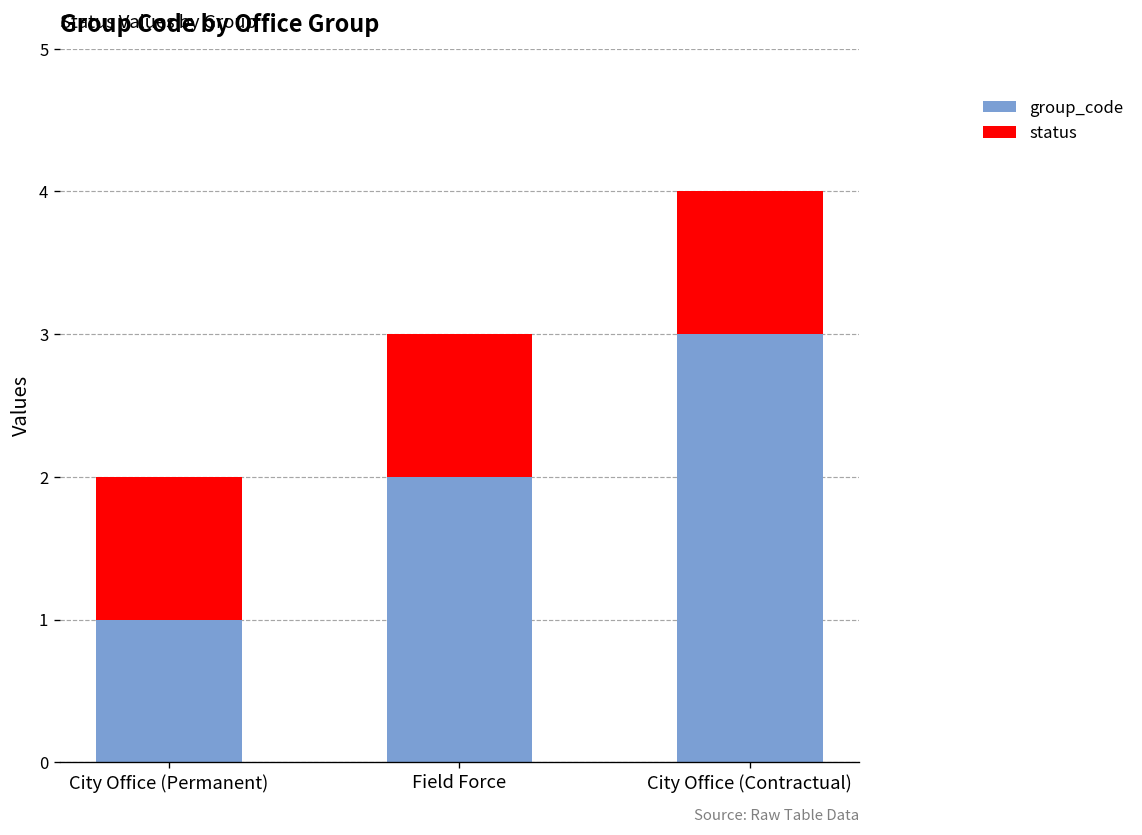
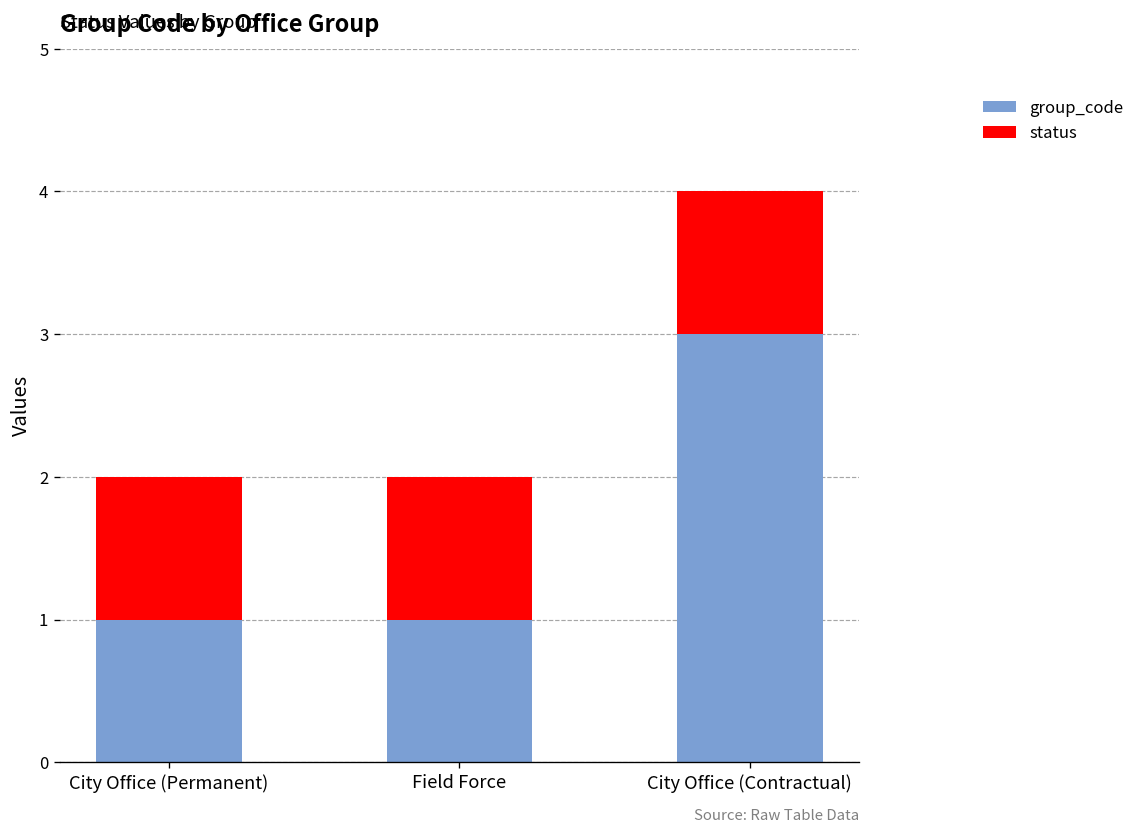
  {
    "group_code": {
      "City Office (Permanent)": 1,
-     "Field Force": 2,
+     "Field Force": 1,
      "City Office (Contractual)": 3
    },
    "status": {
      "City Office (Permanent)": 1,
      "Field Force": 1,
      "City Office (Contractual)": 1
    }
  }
